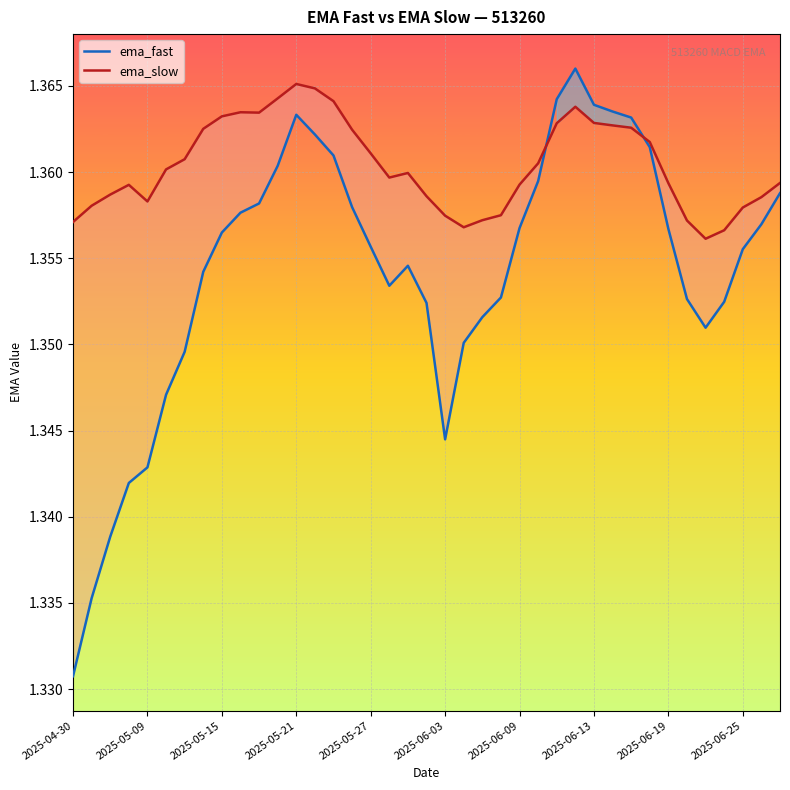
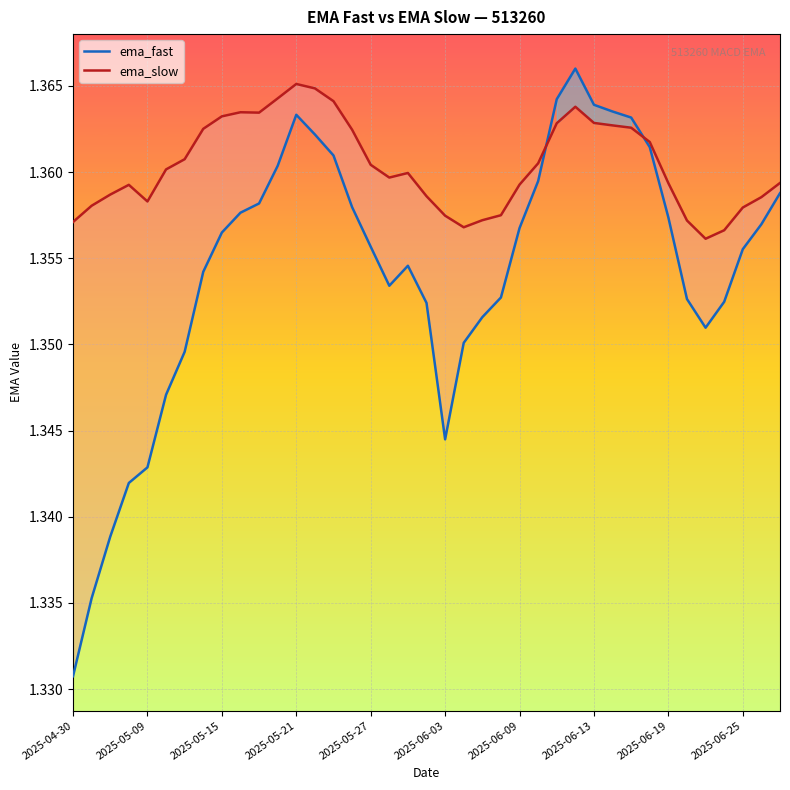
  {
    "ema_fast": {
      "2025-04-30": 1.3307,
      "2025-05-09": 1.3429,
      "2025-05-15": 1.3565,
      "2025-05-21": 1.3633,
      "2025-05-27": 1.3557,
      "2025-06-03": 1.3445,
      "2025-06-09": 1.3568,
-     "2025-06-19": 1.3567,
+     "2025-06-19": 1.3574,
      "2025-06-25": 1.3555
    },
    "ema_slow": {
      "2025-04-30": 1.3571,
      "2025-05-09": 1.3583,
      "2025-05-15": 1.3632,
      "2025-05-21": 1.3651,
-     "2025-05-27": 1.3611,
+     "2025-05-27": 1.3604,
      "2025-06-03": 1.3575,
      "2025-06-09": 1.3593,
      "2025-06-13": 1.3629,
      "2025-06-19": 1.3594,
      "2025-06-25": 1.3579
    }
  }
